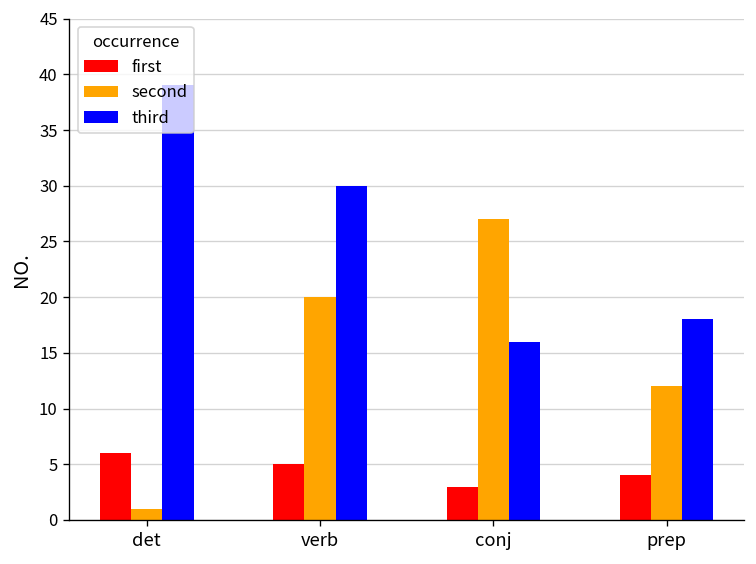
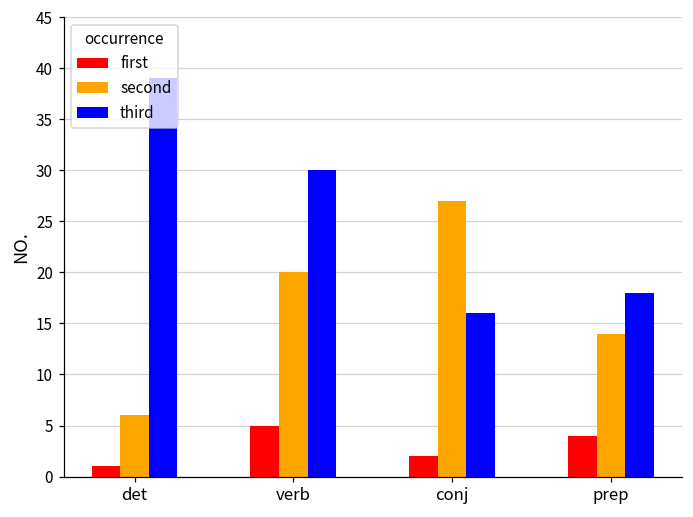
  {
    "first": {
-     "det": 6,
+     "det": 1,
      "verb": 5,
-     "conj": 3,
+     "conj": 2,
      "prep": 4
    },
    "second": {
-     "det": 1,
+     "det": 6,
      "verb": 20,
      "conj": 27,
-     "prep": 12
+     "prep": 14
    },
    "third": {
      "verb": 30,
      "conj": 16,
      "prep": 18
    }
  }
